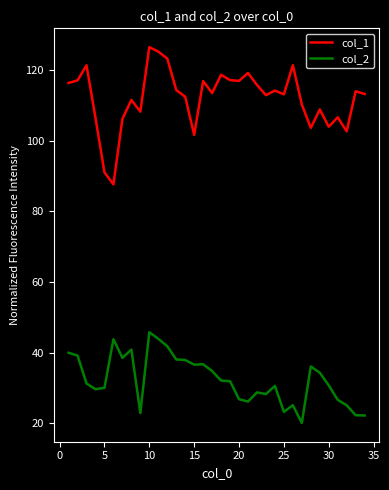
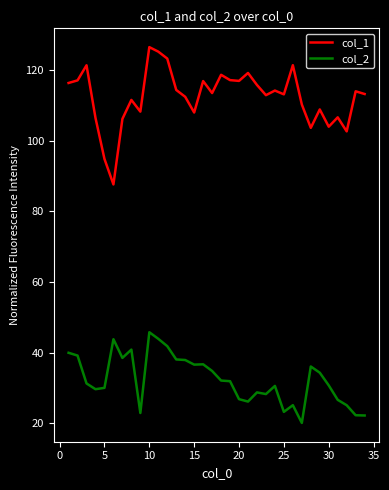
  {
    "col_1": {
-     "5": 91,
+     "5": 95,
      "10": 127,
-     "15": 102,
+     "15": 108,
      "20": 117,
      "25": 113,
      "30": 104
    },
    "col_2": {
      "5": 30,
      "10": 46,
      "15": 37,
      "20": 27,
      "25": 23,
      "30": 31
    }
  }
